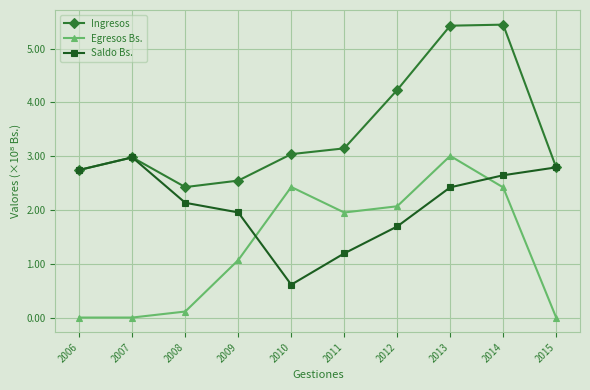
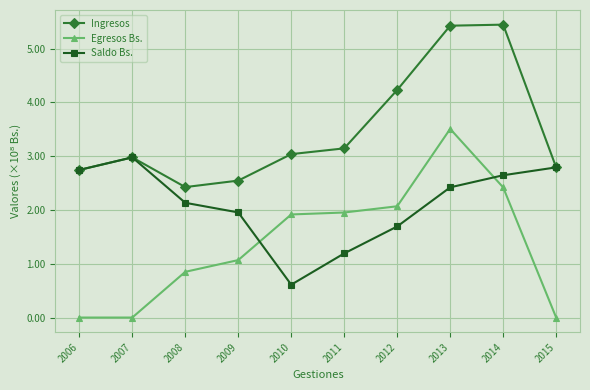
  {
    "Egresos Bs.": {
      "2006": 0.0,
      "2007": 0.0,
-     "2008": 0.1,
+     "2008": 0.8,
      "2009": 1.1,
-     "2010": 2.4,
+     "2010": 1.9,
      "2011": 2.0,
      "2012": 2.1,
-     "2013": 3.0,
+     "2013": 3.5,
      "2014": 2.4,
      "2015": 0.0
    }
  }
